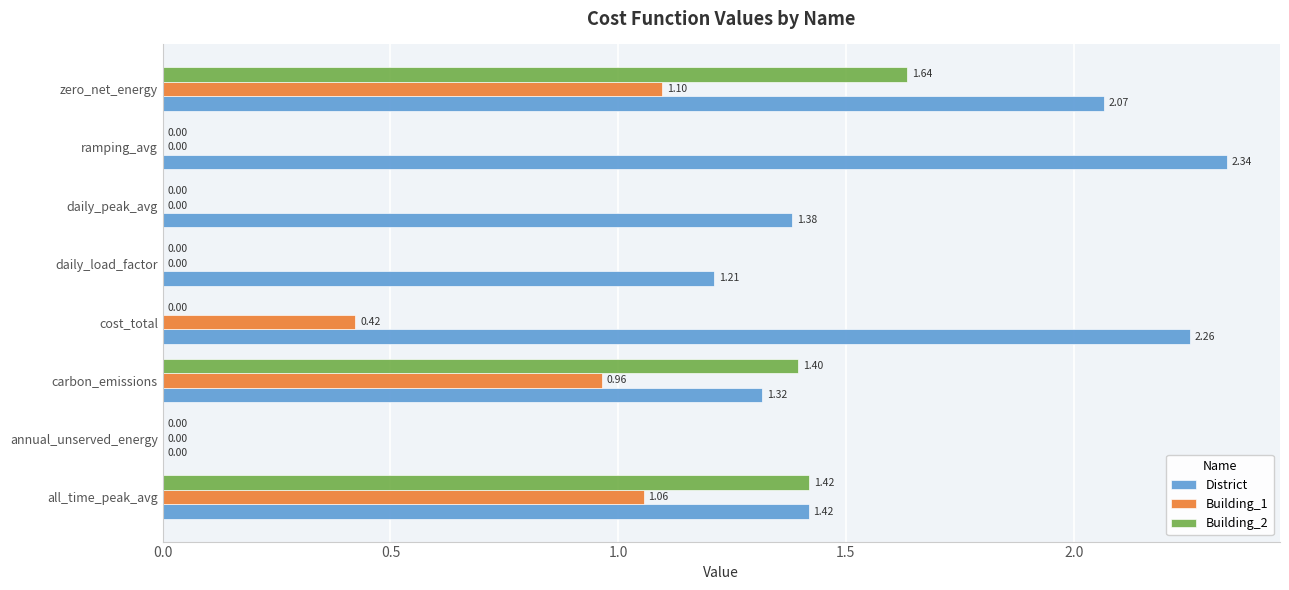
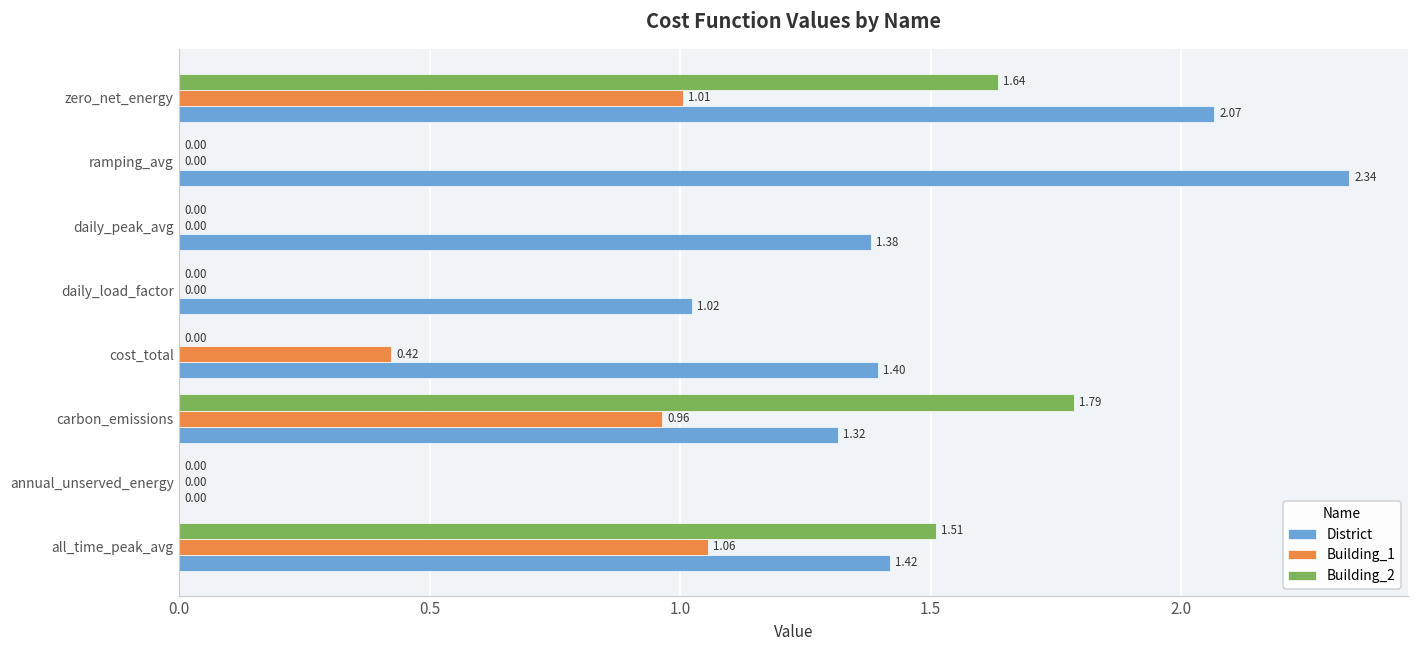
  {
    "District": {
      "zero_net_energy": 2.07,
      "ramping_avg": 2.34,
      "daily_peak_avg": 1.38,
-     "daily_load_factor": 1.21,
-     "cost_total": 2.26,
+     "daily_load_factor": 1.02,
+     "cost_total": 1.40,
      "carbon_emissions": 1.32,
      "annual_unserved_energy": 0.00,
      "all_time_peak_avg": 1.42
    },
    "Building_1": {
-     "zero_net_energy": 1.10,
+     "zero_net_energy": 1.01,
      "ramping_avg": 0.00,
      "daily_peak_avg": 0.00,
      "daily_load_factor": 0.00,
      "cost_total": 0.42,
      "carbon_emissions": 0.96,
      "annual_unserved_energy": 0.00,
      "all_time_peak_avg": 1.06
    },
    "Building_2": {
      "zero_net_energy": 1.64,
      "ramping_avg": 0.00,
      "daily_peak_avg": 0.00,
      "daily_load_factor": 0.00,
      "cost_total": 0.00,
-     "carbon_emissions": 1.40,
+     "carbon_emissions": 1.79,
      "annual_unserved_energy": 0.00,
-     "all_time_peak_avg": 1.42
+     "all_time_peak_avg": 1.51
    }
  }
